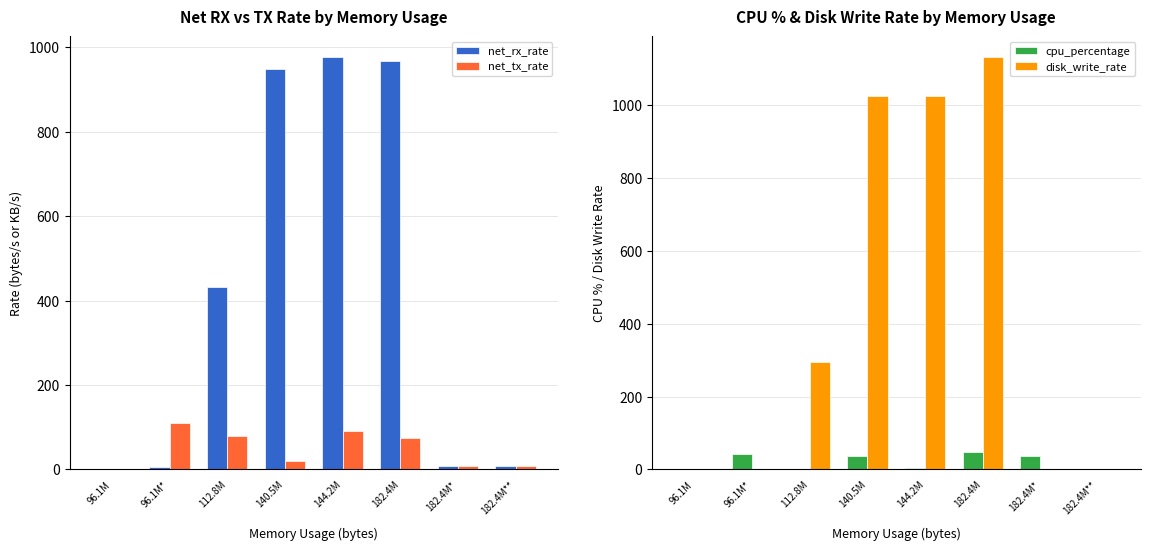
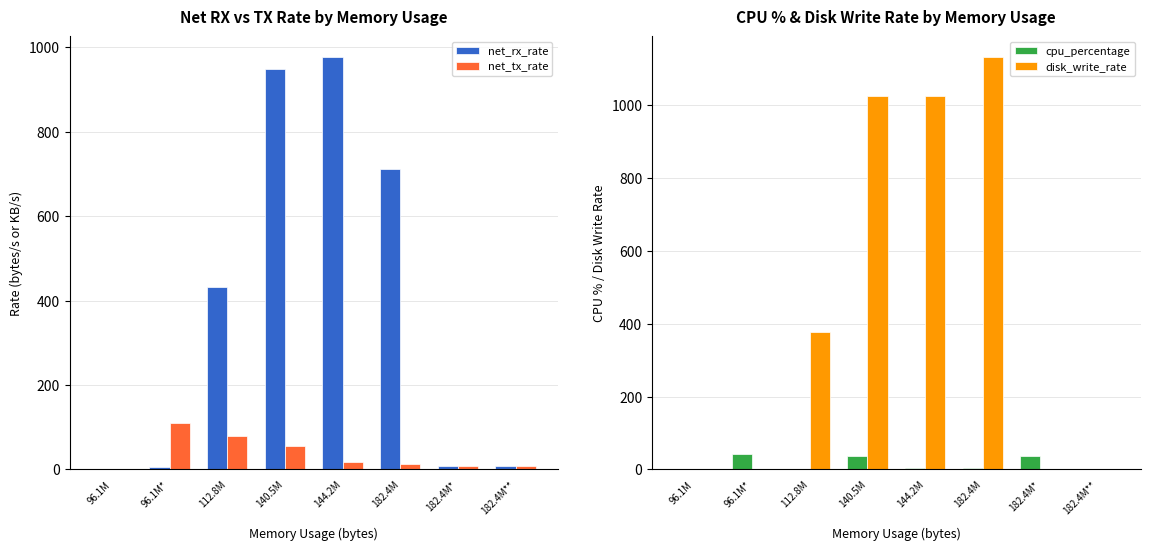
  {
    "Net RX vs TX Rate by Memory Usage": {
      "net_rx_rate": {
        "96.1M": 0,
        "96.1M*": 10,
        "112.8M": 430,
        "140.5M": 950,
        "144.2M": 980,
-       "182.4M": 970,
+       "182.4M": 710,
        "182.4M*": 10,
        "182.4M**": 10
      },
      "net_tx_rate": {
        "96.1M": 0,
        "96.1M*": 110,
        "112.8M": 80,
-       "140.5M": 20,
-       "144.2M": 90,
-       "182.4M": 80,
+       "140.5M": 60,
+       "144.2M": 20,
+       "182.4M": 10,
        "182.4M*": 10,
        "182.4M**": 10
      }
    },
    "CPU % & Disk Write Rate by Memory Usage": {
      "cpu_percentage": {
        "96.1M": 0,
        "96.1M*": 40,
        "140.5M": 40,
-       "182.4M": 50,
+       "182.4M": 0,
        "182.4M*": 40
      },
      "disk_write_rate": {
        "96.1M": 0,
        "96.1M*": 0,
-       "112.8M": 290,
+       "112.8M": 380,
        "140.5M": 1020,
        "144.2M": 1020,
        "182.4M": 1130,
        "182.4M*": 0,
        "182.4M**": 0
      }
    }
  }
